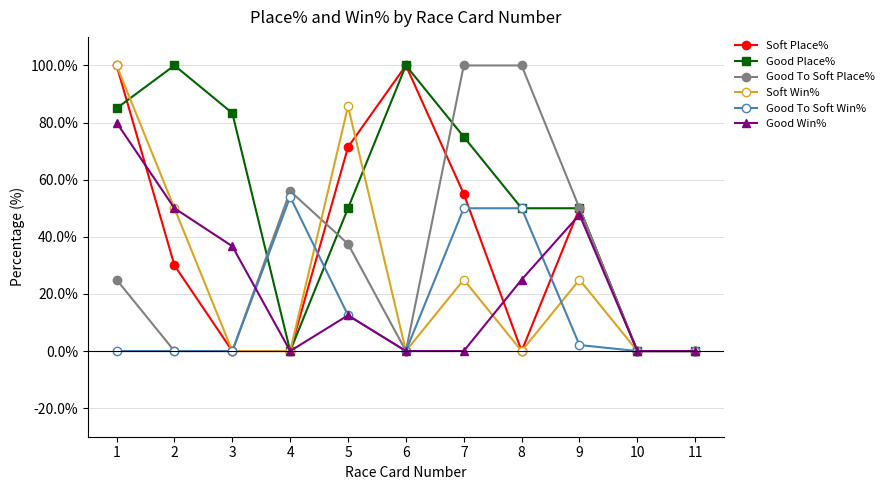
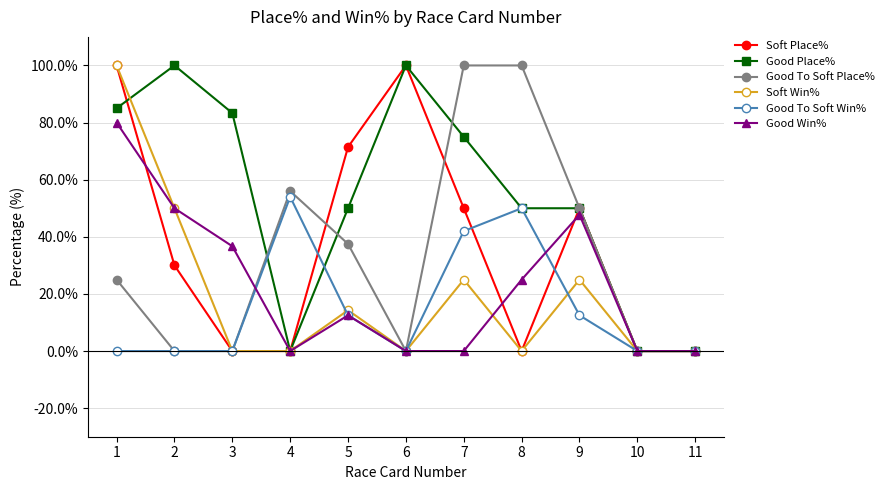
  {
    "Soft Place%": {
      "2": "30%",
      "5": "71%",
-     "7": "55%"
+     "7": "50%"
    },
    "Good Place%": {
      "1": "85%",
      "2": "100%",
      "3": "83%",
      "5": "50%",
      "7": "75%"
    },
    "Good To Soft Place%": {
      "1": "25%",
      "4": "56%",
      "5": "38%",
      "7": "100%",
      "8": "100%"
    },
    "Soft Win%": {
-     "5": "86%",
+     "5": "14%",
      "7": "25%",
      "9": "25%"
    },
    "Good To Soft Win%": {
      "1": "0%",
      "4": "54%",
-     "7": "50%",
-     "9": "2%"
+     "7": "42%",
+     "9": "13%"
    },
    "Good Win%": {
      "1": "80%",
      "3": "37%",
      "7": "0%",
      "8": "25%",
      "9": "48%"
    }
  }
